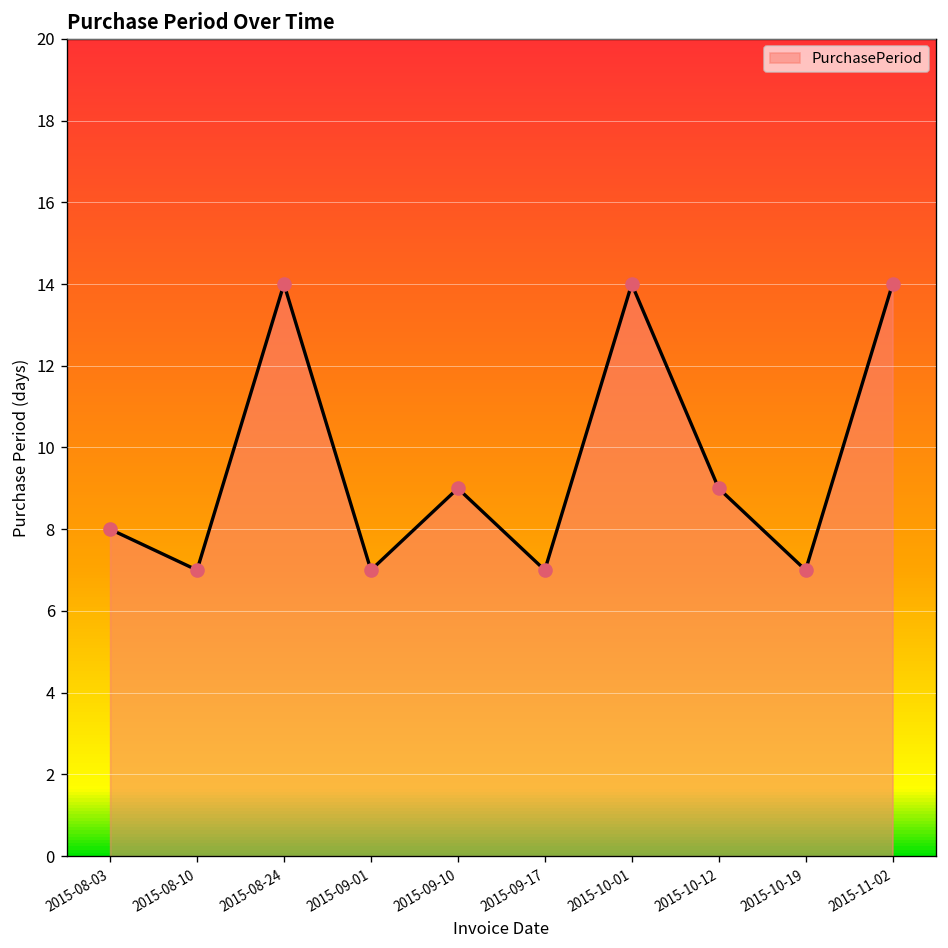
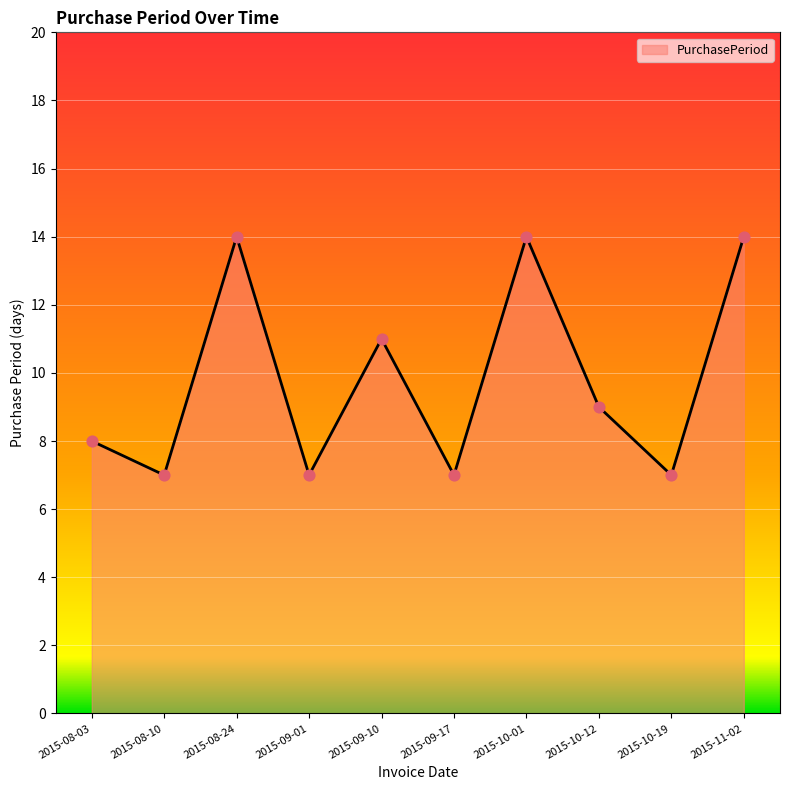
  {
    "2015-08-03": 8,
    "2015-08-10": 7,
    "2015-08-24": 14,
    "2015-09-01": 7,
-   "2015-09-10": 9,
+   "2015-09-10": 11,
    "2015-09-17": 7,
    "2015-10-01": 14,
    "2015-10-12": 9,
    "2015-10-19": 7,
    "2015-11-02": 14
  }
